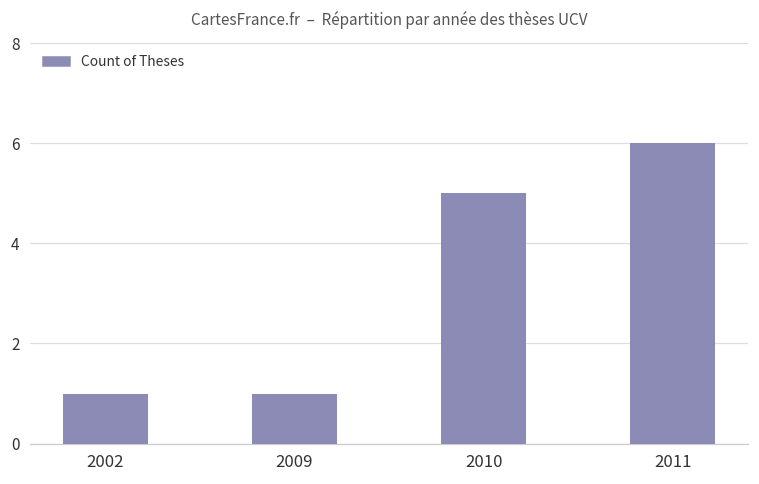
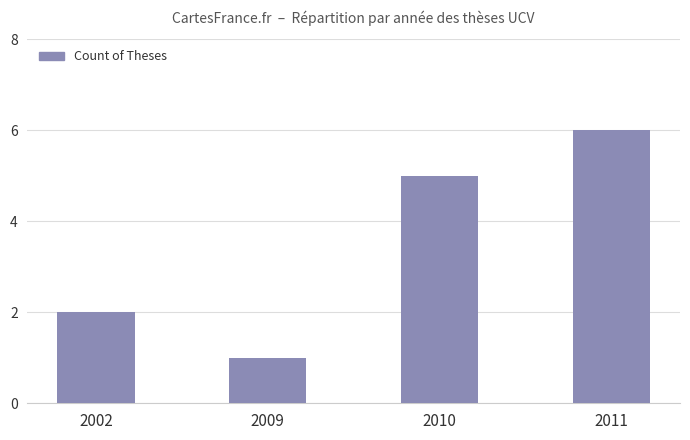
  {
-   "2002": 1,
+   "2002": 2,
    "2009": 1,
    "2010": 5,
    "2011": 6
  }
